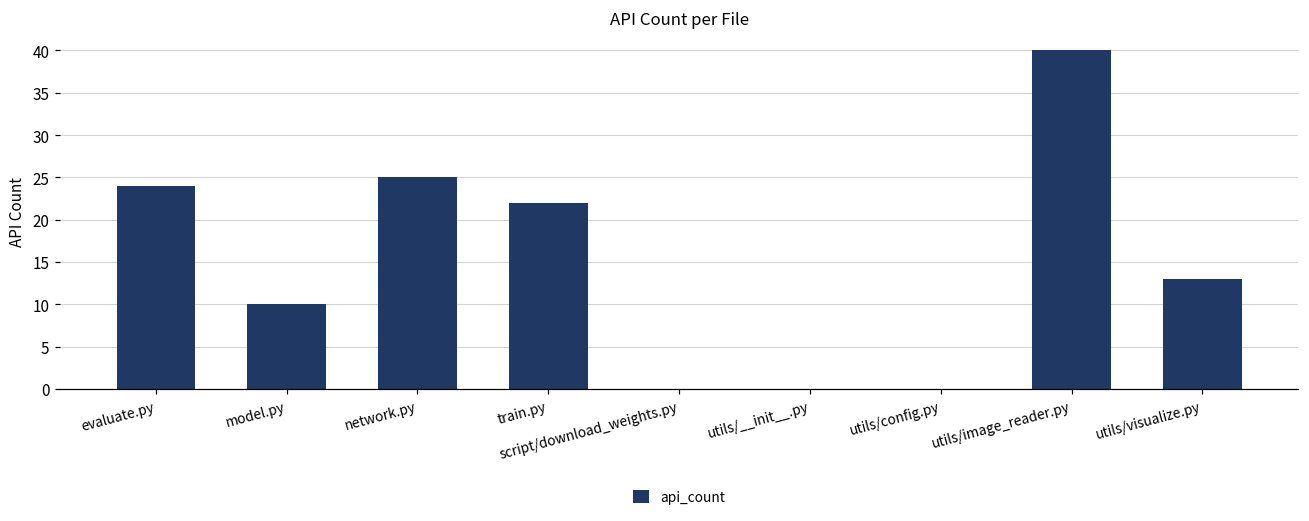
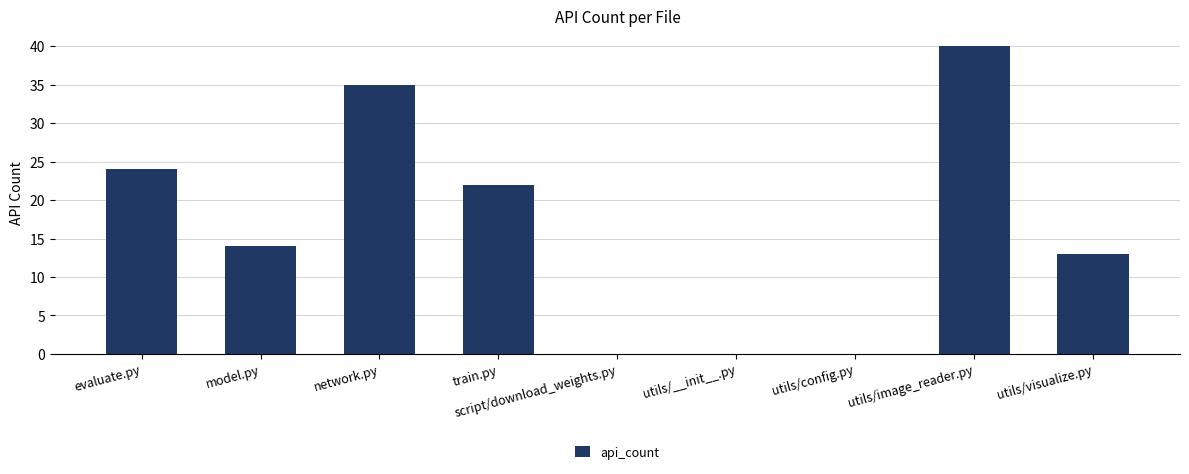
  {
    "evaluate.py": 24,
-   "model.py": 10,
-   "network.py": 25,
+   "model.py": 14,
+   "network.py": 35,
    "train.py": 22,
    "script/download_weights.py": 0,
    "utils/__init__.py": 0,
    "utils/config.py": 0,
    "utils/image_reader.py": 40,
    "utils/visualize.py": 13
  }
